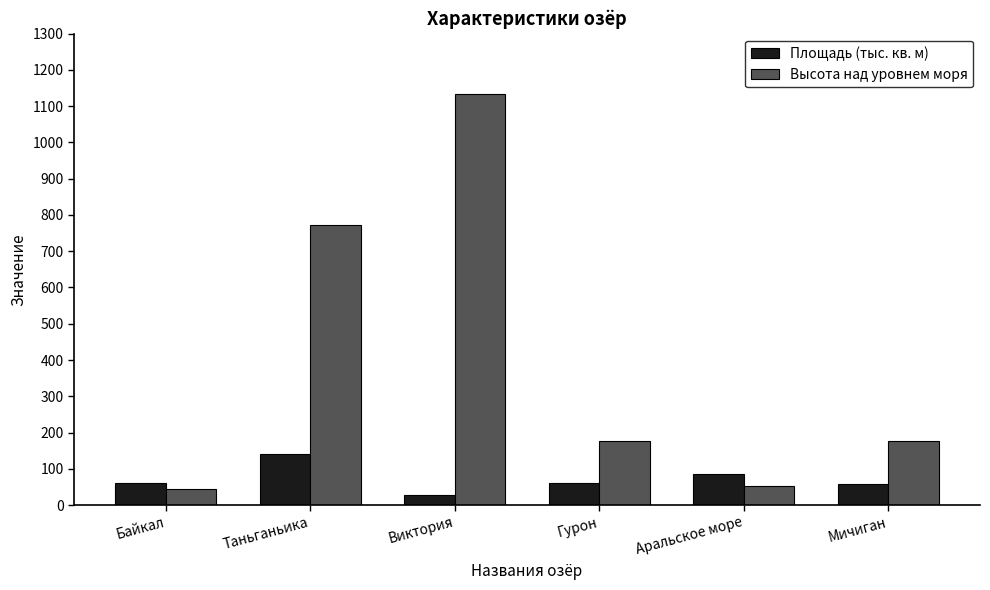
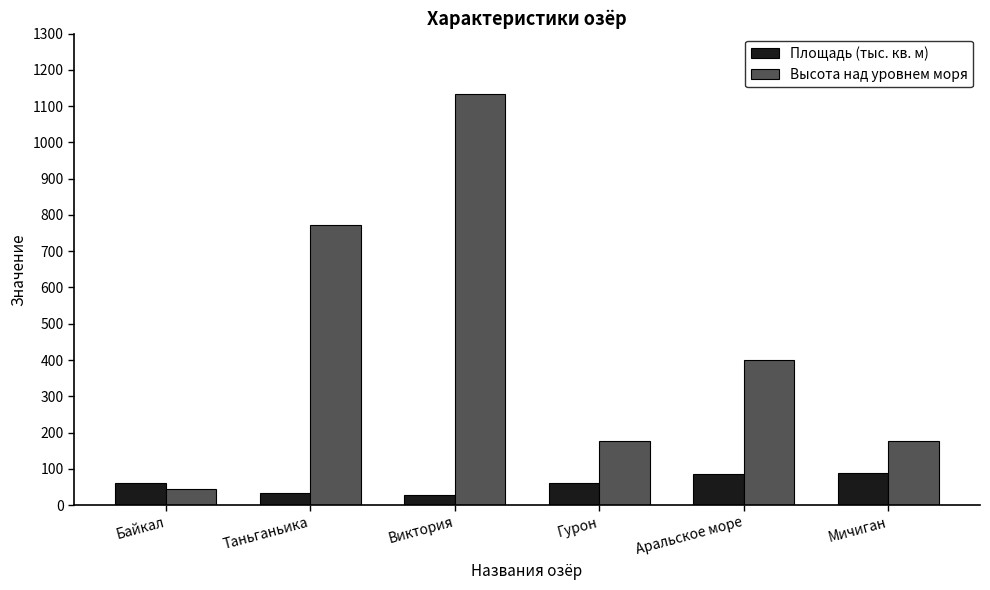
  {
    "Площадь (тыс. кв. м)": {
      "Байкал": 60,
-     "Таньганьика": 140,
+     "Таньганьика": 30,
      "Виктория": 30,
      "Гурон": 60,
      "Аральское море": 90,
-     "Мичиган": 60
+     "Мичиган": 90
    },
    "Высота над уровнем моря": {
      "Байкал": 40,
      "Таньганьика": 770,
      "Виктория": 1130,
      "Гурон": 180,
-     "Аральское море": 50,
+     "Аральское море": 400,
      "Мичиган": 180
    }
  }
